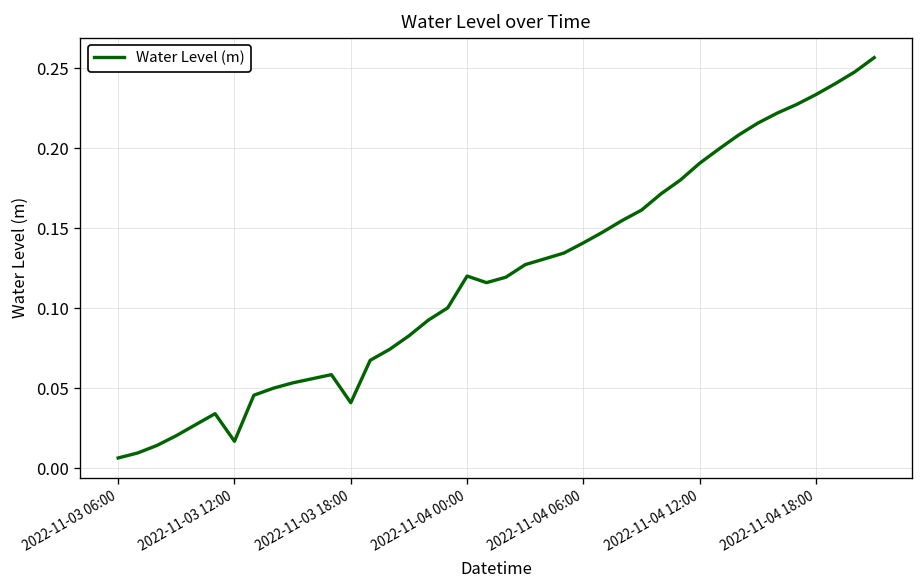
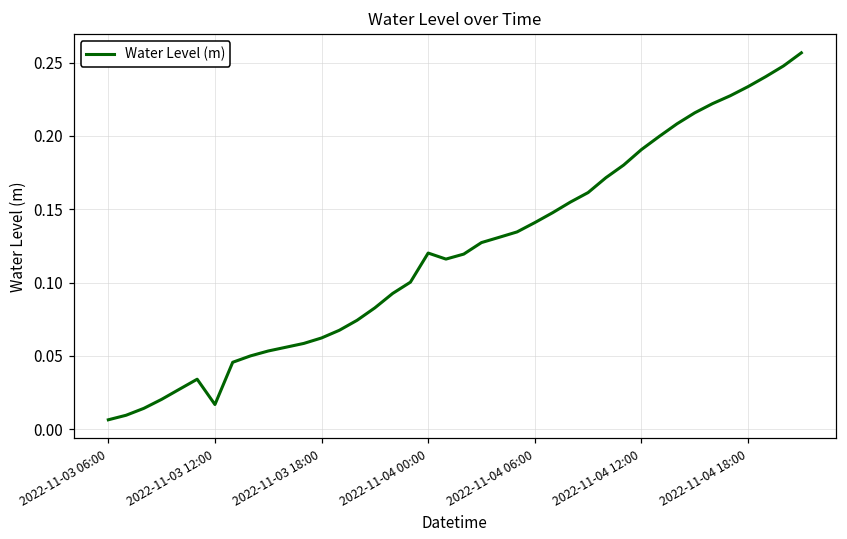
  {
    "2022-11-03 06:00": 0.006,
    "2022-11-03 12:00": 0.017,
-   "2022-11-03 18:00": 0.041,
+   "2022-11-03 18:00": 0.062,
    "2022-11-04 00:00": 0.120,
    "2022-11-04 06:00": 0.141,
    "2022-11-04 12:00": 0.191,
    "2022-11-04 18:00": 0.234
  }
